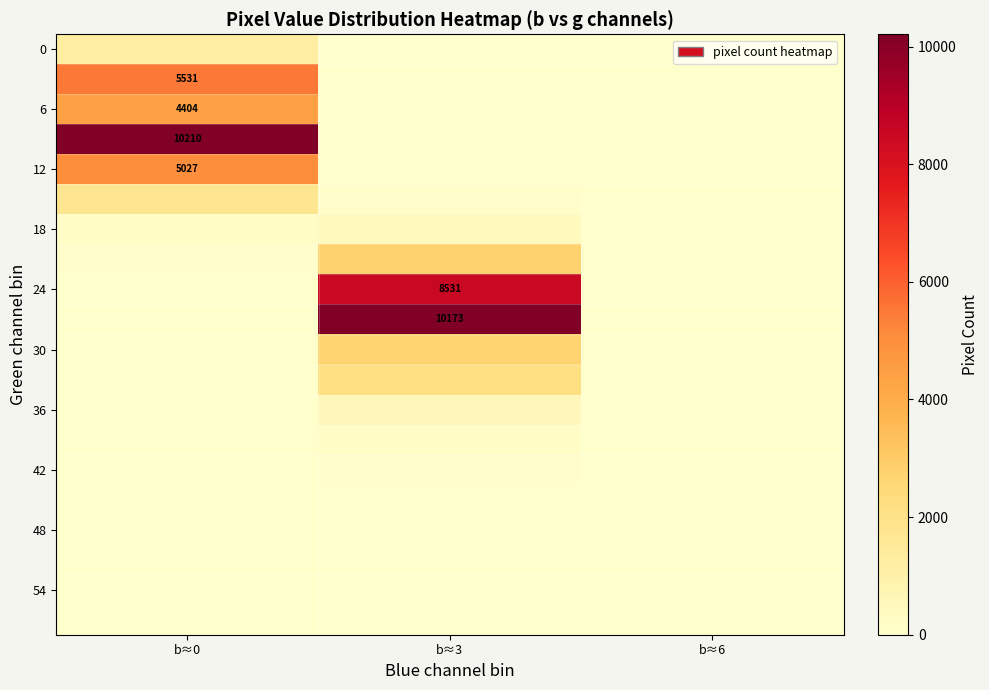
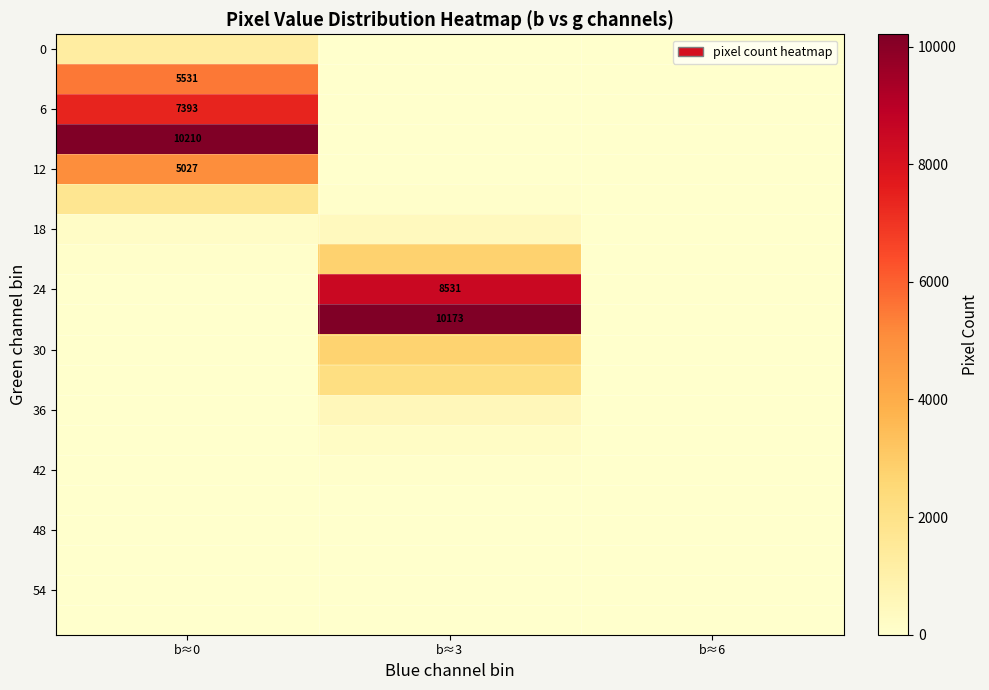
  {
    "6": {
-     "b≈0": 4404
+     "b≈0": 7393
    },
    "12": {
      "b≈0": 5027
    },
    "24": {
      "b≈3": 8531
    }
  }
